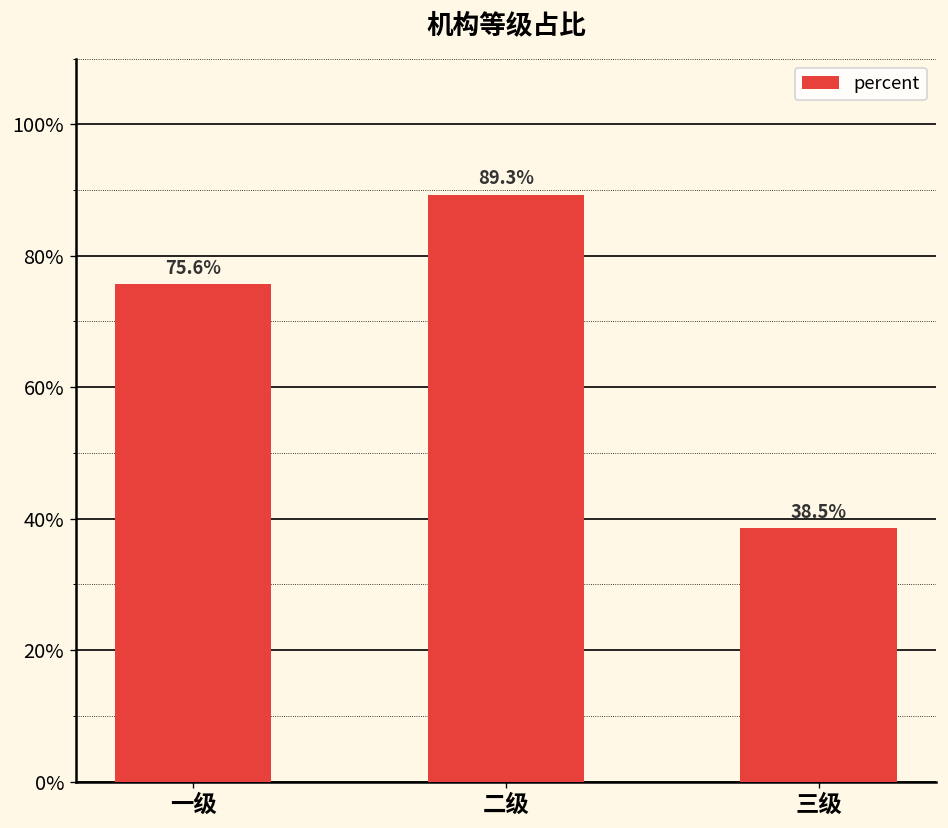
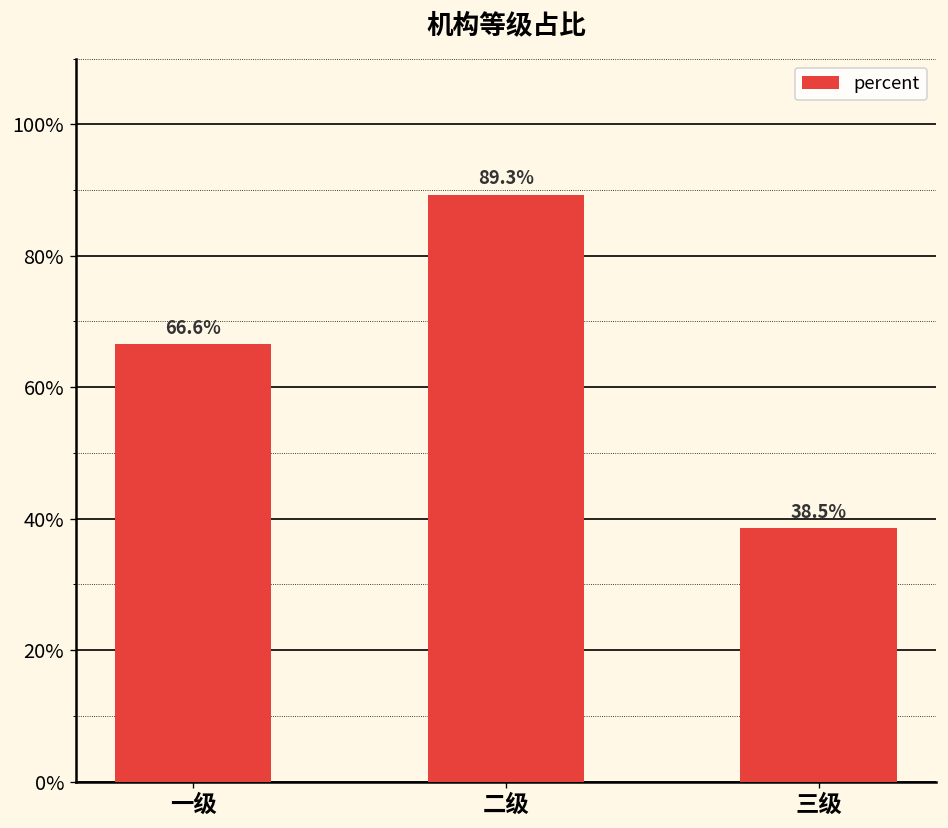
  {
-   "一级": "75.6%",
+   "一级": "66.6%",
    "二级": "89.3%",
    "三级": "38.5%"
  }
